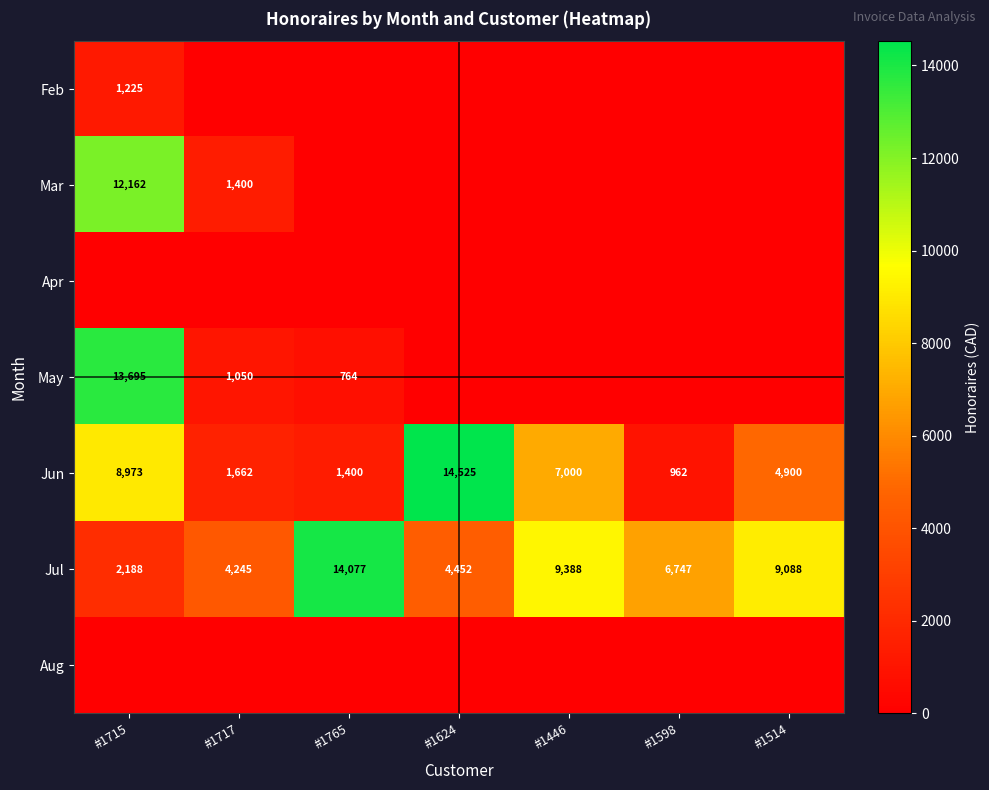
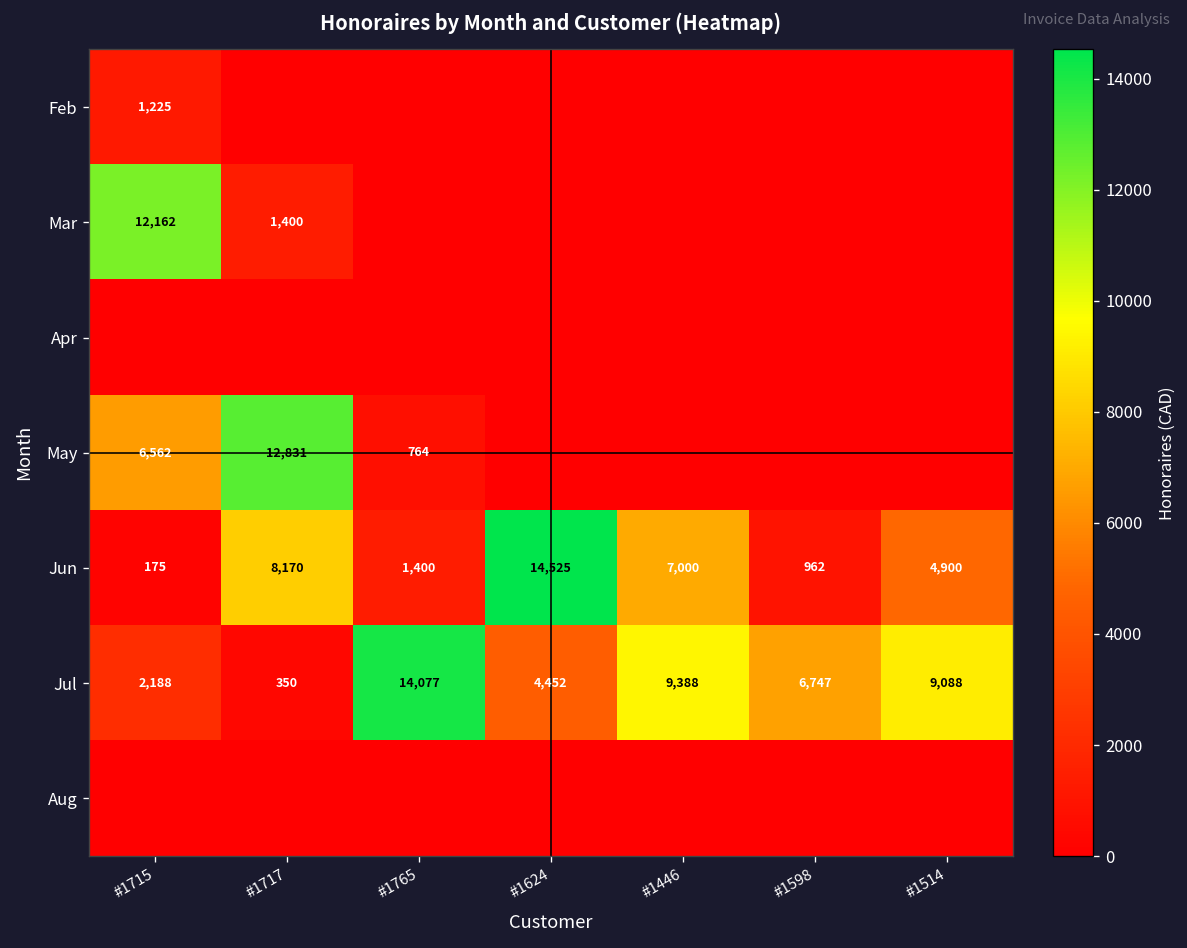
  {
    "Feb": {
      "#1715": "1,225"
    },
    "Mar": {
      "#1715": "12,162",
      "#1717": "1,400"
    },
    "May": {
-     "#1715": "13,695",
-     "#1717": "1,050",
+     "#1715": "6,562",
+     "#1717": "12,831",
      "#1765": "764"
    },
    "Jun": {
-     "#1715": "8,973",
-     "#1717": "1,662",
+     "#1715": "175",
+     "#1717": "8,170",
      "#1765": "1,400",
      "#1624": "14,525",
      "#1446": "7,000",
      "#1598": "962",
      "#1514": "4,900"
    },
    "Jul": {
      "#1715": "2,188",
-     "#1717": "4,245",
+     "#1717": "350",
      "#1765": "14,077",
      "#1624": "4,452",
      "#1446": "9,388",
      "#1598": "6,747",
      "#1514": "9,088"
    }
  }
